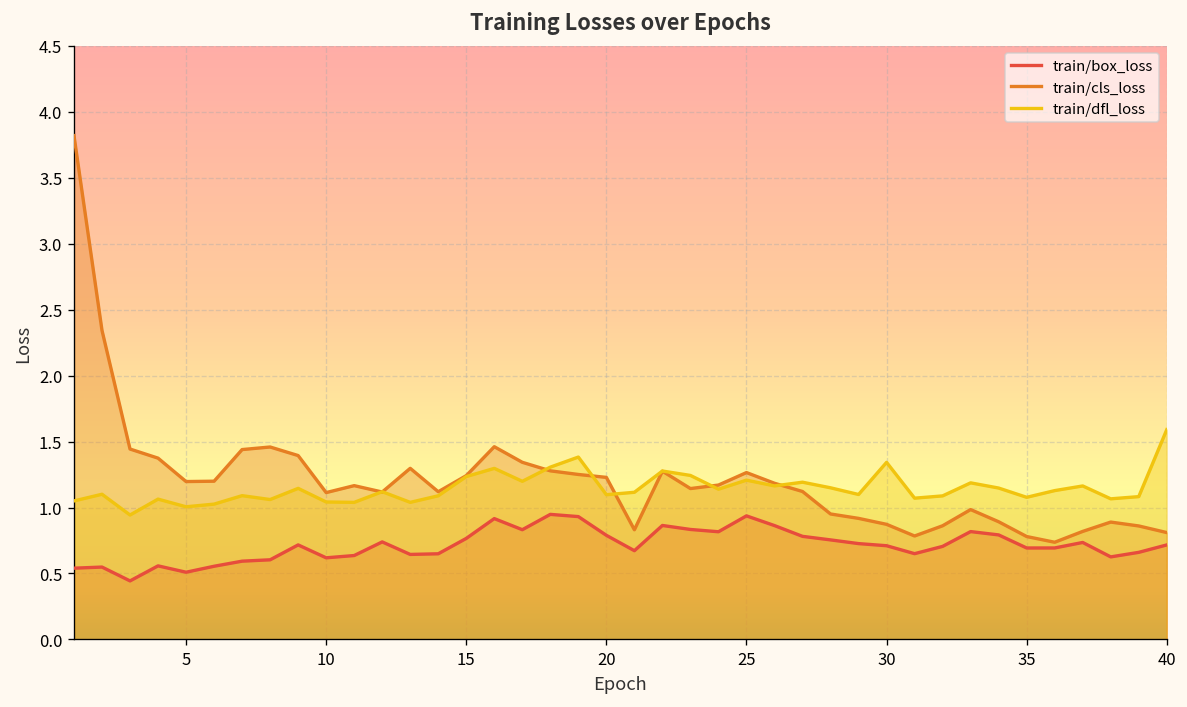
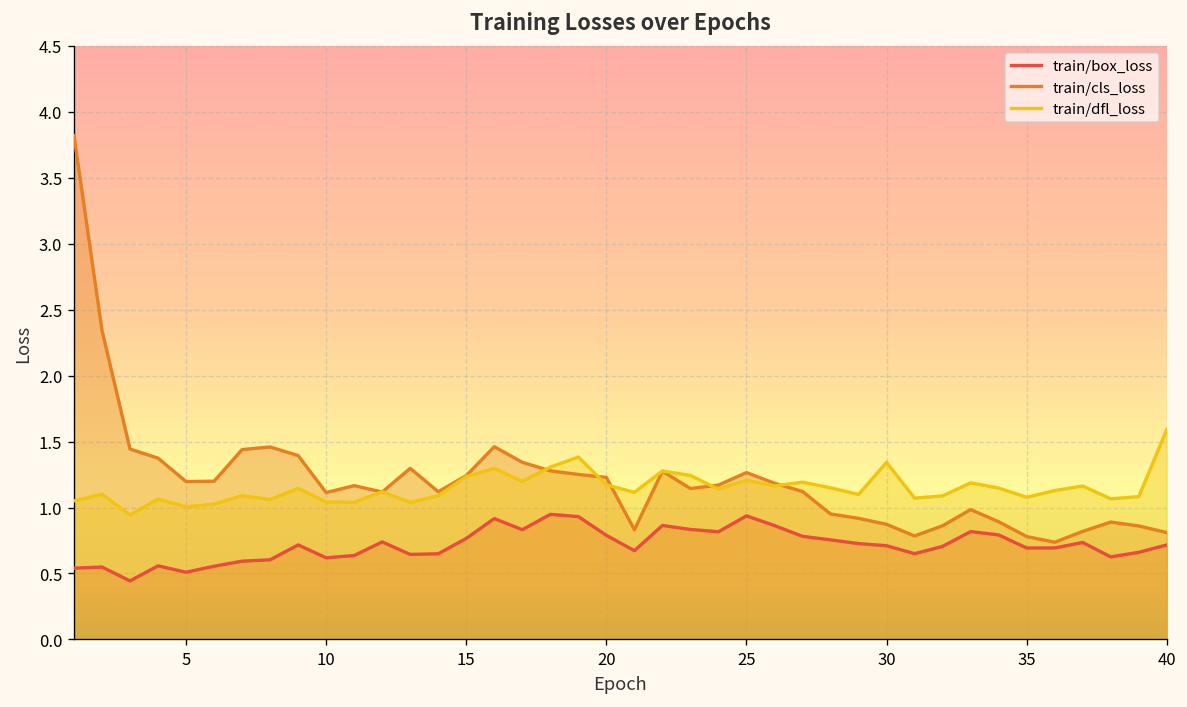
  {
    "train/dfl_loss": {
      "5": 1.01,
      "10": 1.04,
-     "20": 1.10,
+     "20": 1.17,
      "25": 1.21,
      "30": 1.34,
      "35": 1.08,
      "40": 1.59
    }
  }
